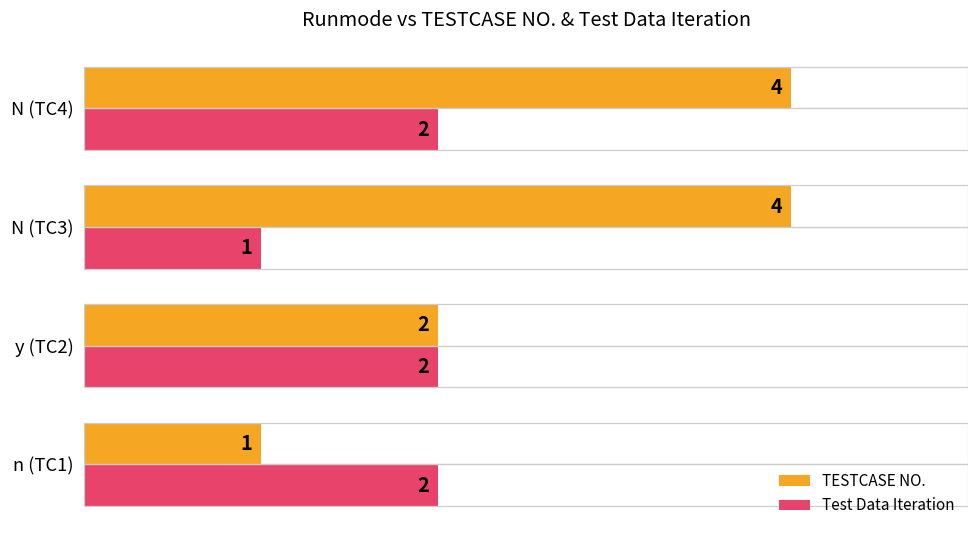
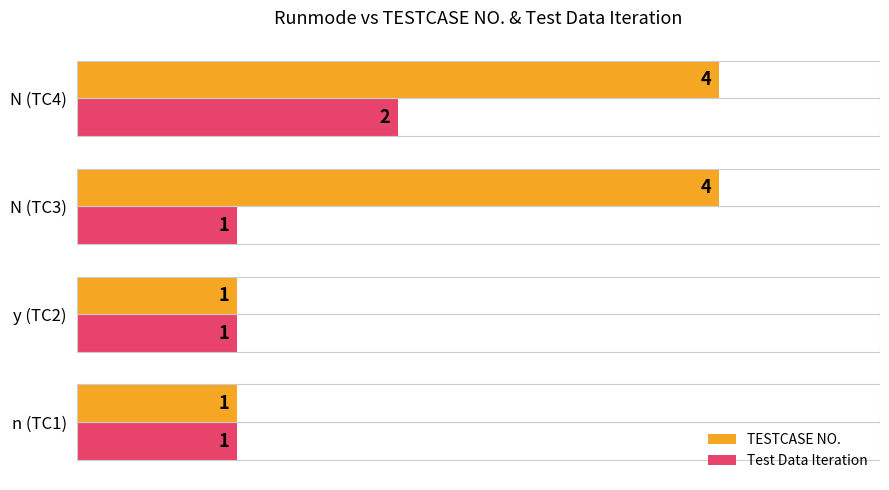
  {
    "TESTCASE NO.": {
-     "y (TC2)": 2
+     "y (TC2)": 1
    },
    "Test Data Iteration": {
-     "y (TC2)": 2,
-     "n (TC1)": 2
+     "y (TC2)": 1,
+     "n (TC1)": 1
    }
  }
